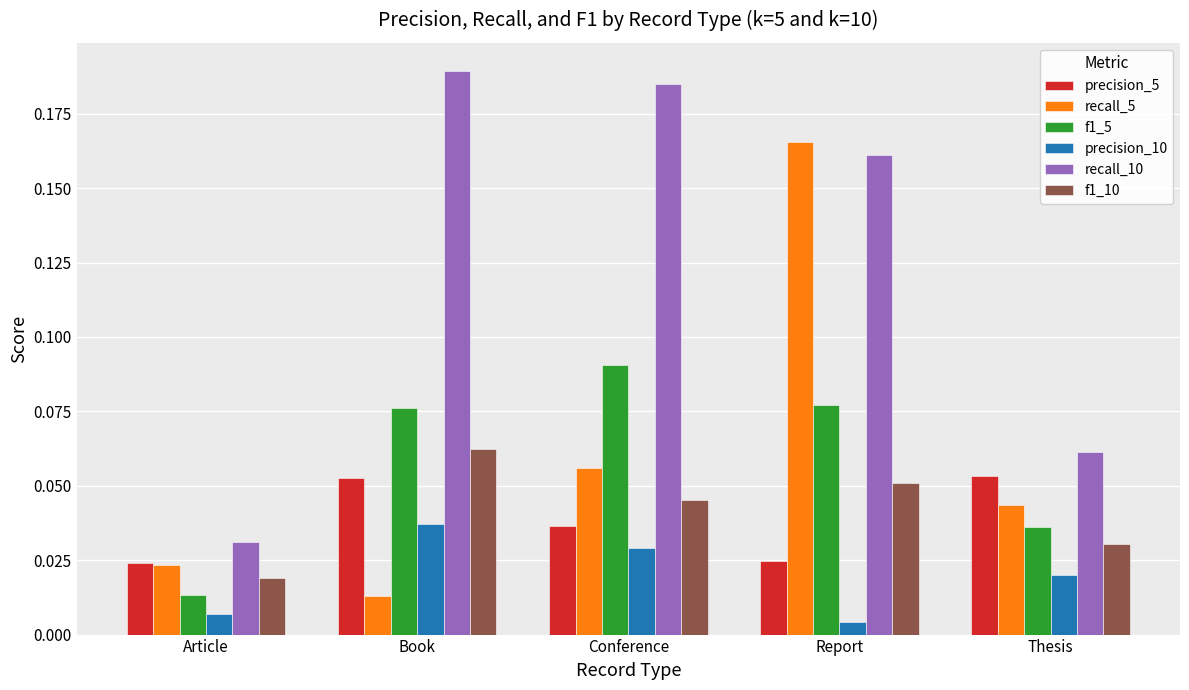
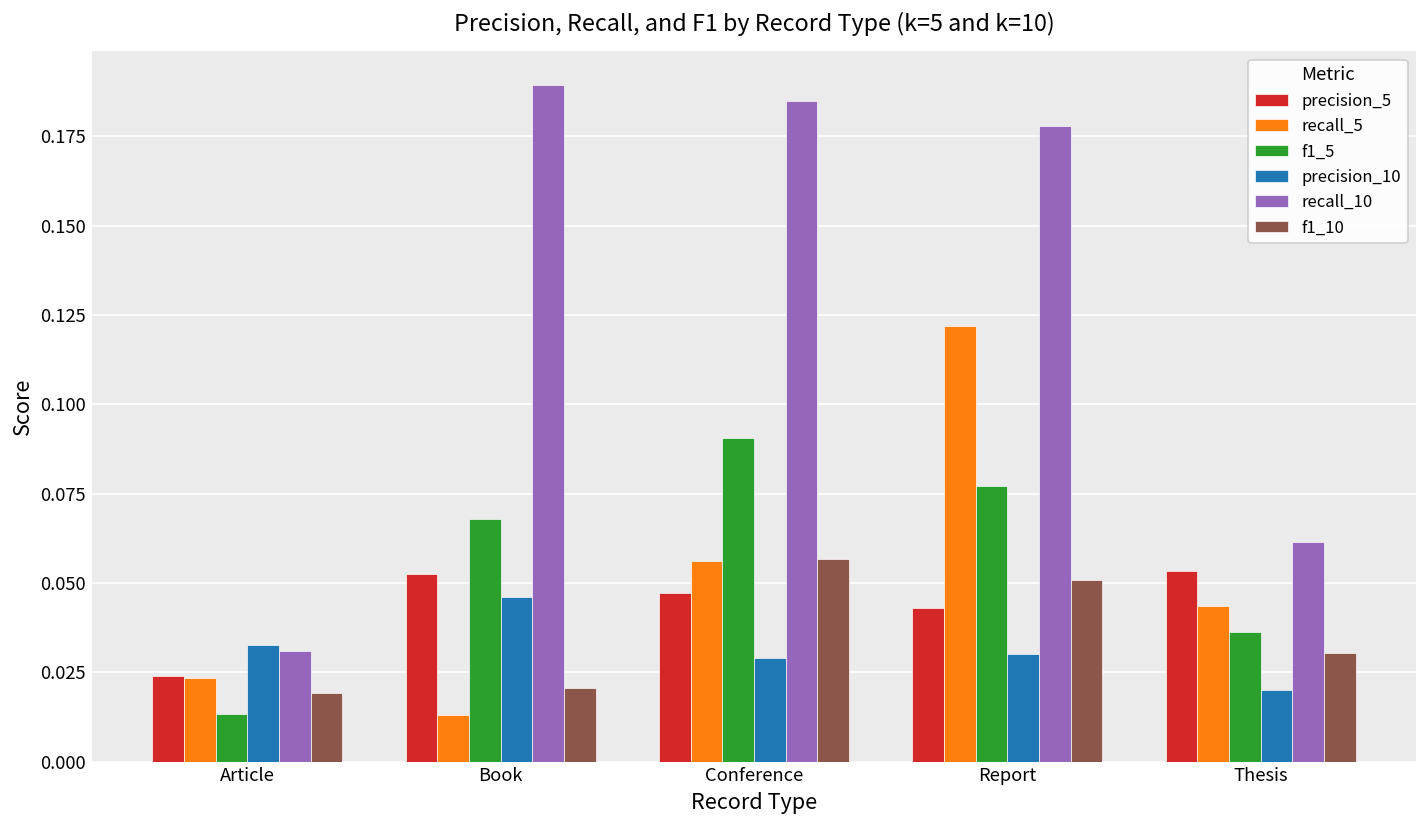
  {
    "precision_5": {
      "Article": 0.024,
      "Book": 0.052,
-     "Conference": 0.036,
-     "Report": 0.025,
+     "Conference": 0.047,
+     "Report": 0.043,
      "Thesis": 0.053
    },
    "recall_5": {
      "Article": 0.023,
      "Book": 0.013,
      "Conference": 0.056,
-     "Report": 0.165,
+     "Report": 0.122,
      "Thesis": 0.044
    },
    "f1_5": {
      "Article": 0.013,
-     "Book": 0.076,
+     "Book": 0.068,
      "Conference": 0.091,
      "Report": 0.077,
      "Thesis": 0.036
    },
    "precision_10": {
-     "Article": 0.007,
-     "Book": 0.037,
+     "Article": 0.032,
+     "Book": 0.046,
      "Conference": 0.029,
-     "Report": 0.004,
+     "Report": 0.030,
      "Thesis": 0.020
    },
    "recall_10": {
      "Article": 0.031,
      "Book": 0.189,
      "Conference": 0.185,
-     "Report": 0.161,
+     "Report": 0.178,
      "Thesis": 0.061
    },
    "f1_10": {
      "Article": 0.019,
-     "Book": 0.062,
-     "Conference": 0.045,
+     "Book": 0.021,
+     "Conference": 0.057,
      "Report": 0.051,
      "Thesis": 0.030
    }
  }
